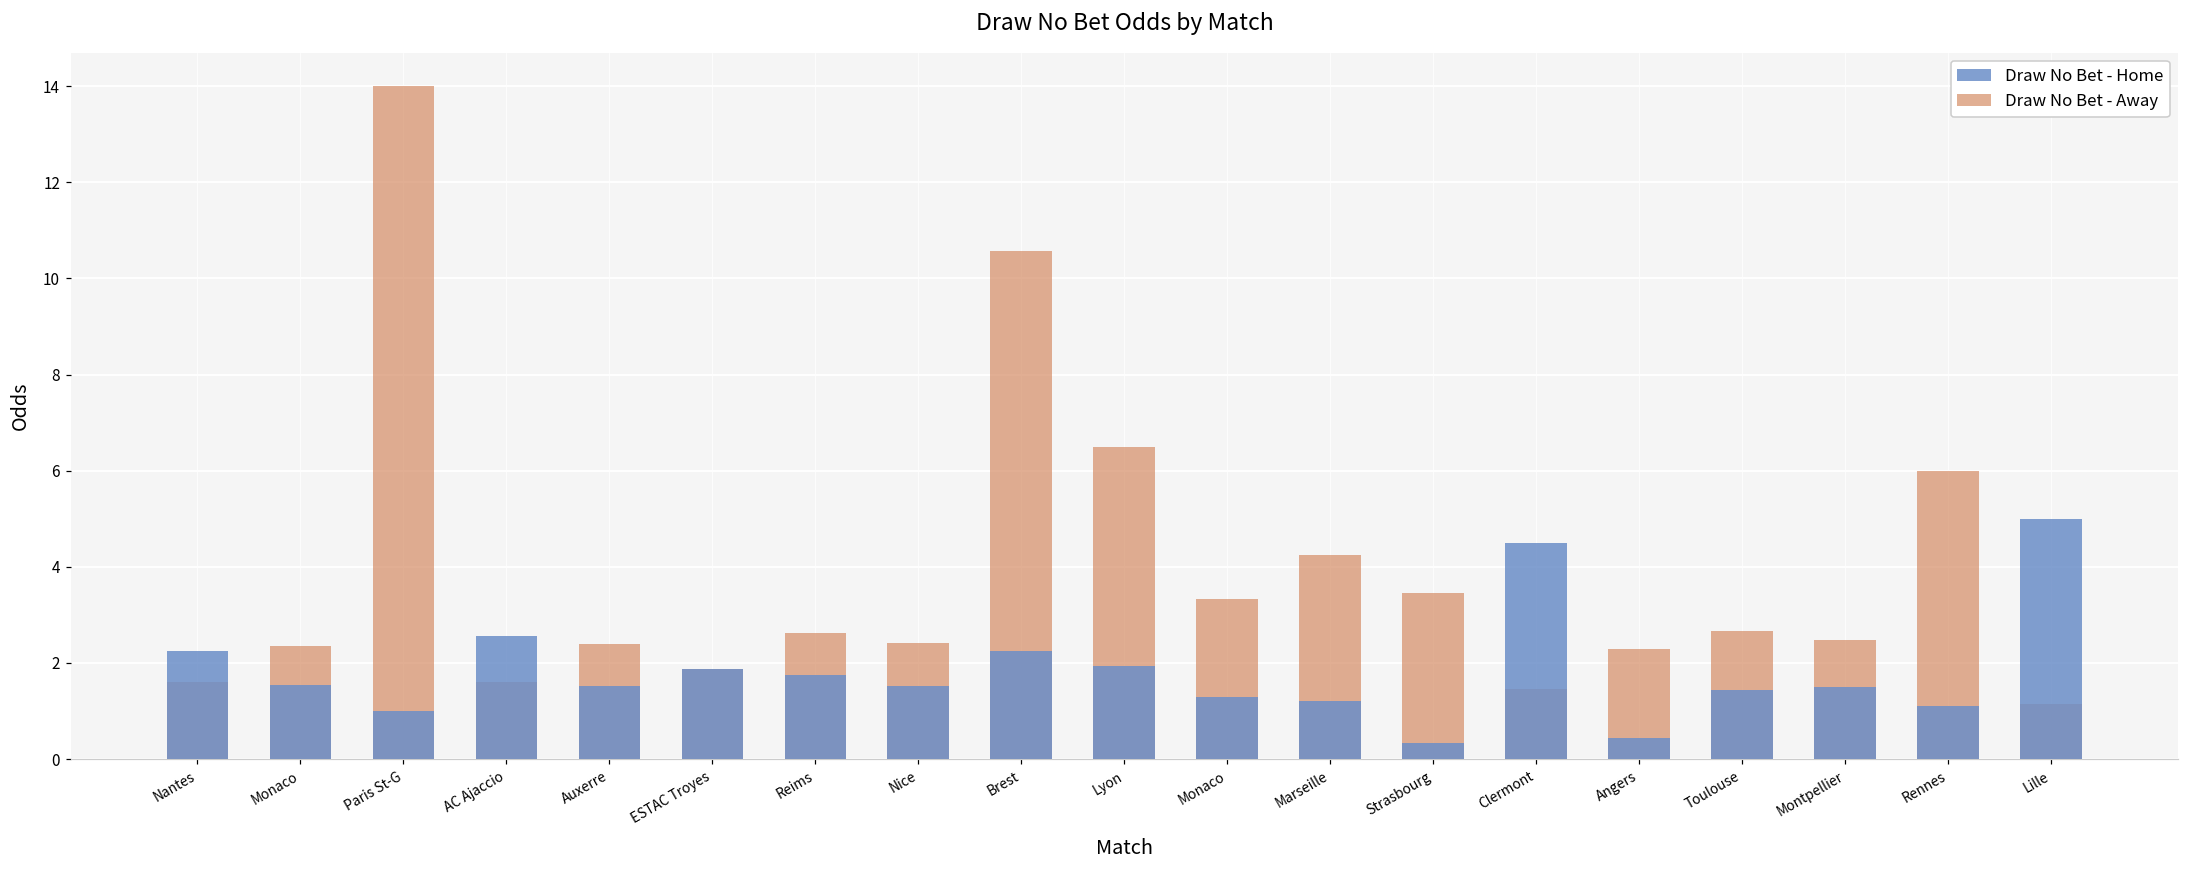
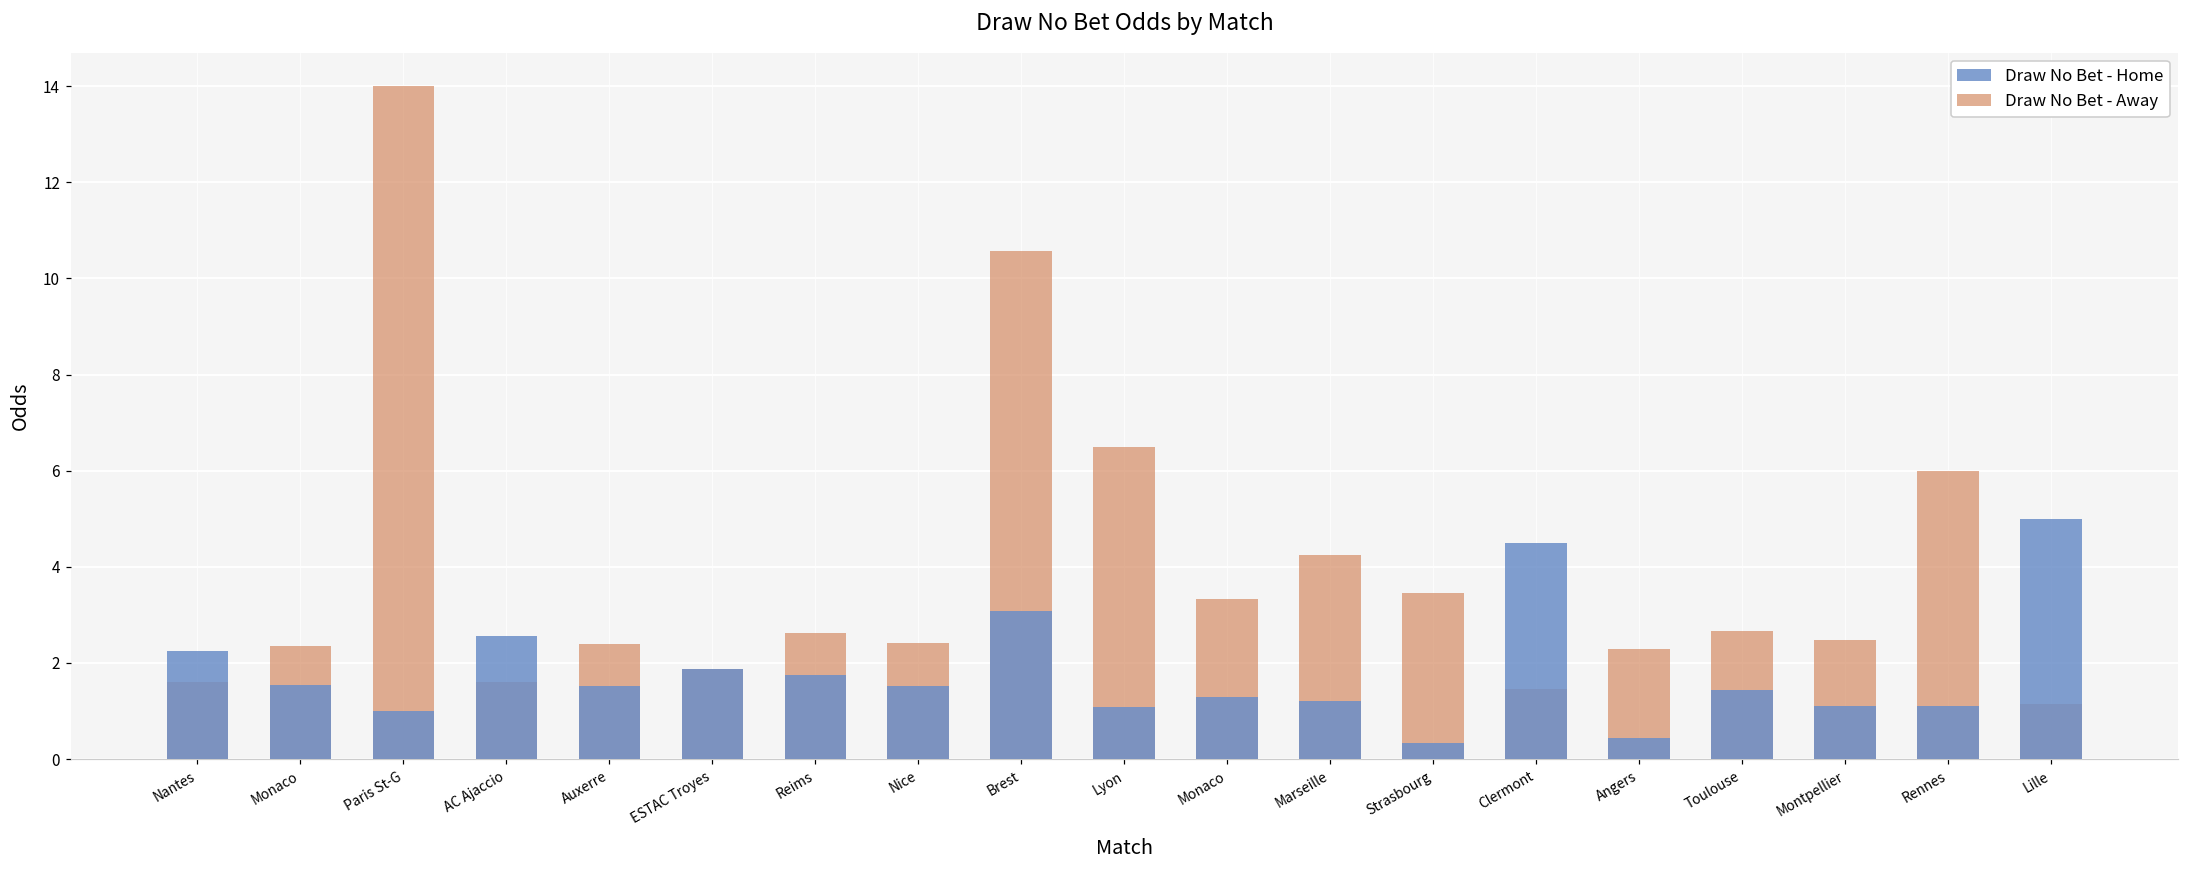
  {
    "Draw No Bet - Home": {
      "Nantes": 2.2,
      "AC Ajaccio": 2.6,
      "ESTAC Troyes": 1.9,
-     "Brest": 2.2,
-     "Lyon": 1.9,
+     "Brest": 3.1,
+     "Lyon": 1.1,
      "Clermont": 4.5,
-     "Montpellier": 1.5,
+     "Montpellier": 1.1,
      "Lille": 5.0
    },
    "Draw No Bet - Away": {
      "Paris St-G": 14.0,
      "Auxerre": 2.4,
      "ESTAC Troyes": 1.9,
      "Reims": 2.6,
      "Nice": 2.4,
      "Brest": 10.6,
      "Lyon": 6.5,
      "Marseille": 4.3,
      "Strasbourg": 3.5,
      "Angers": 2.3,
      "Toulouse": 2.7,
      "Montpellier": 2.5,
      "Rennes": 6.0
    }
  }
